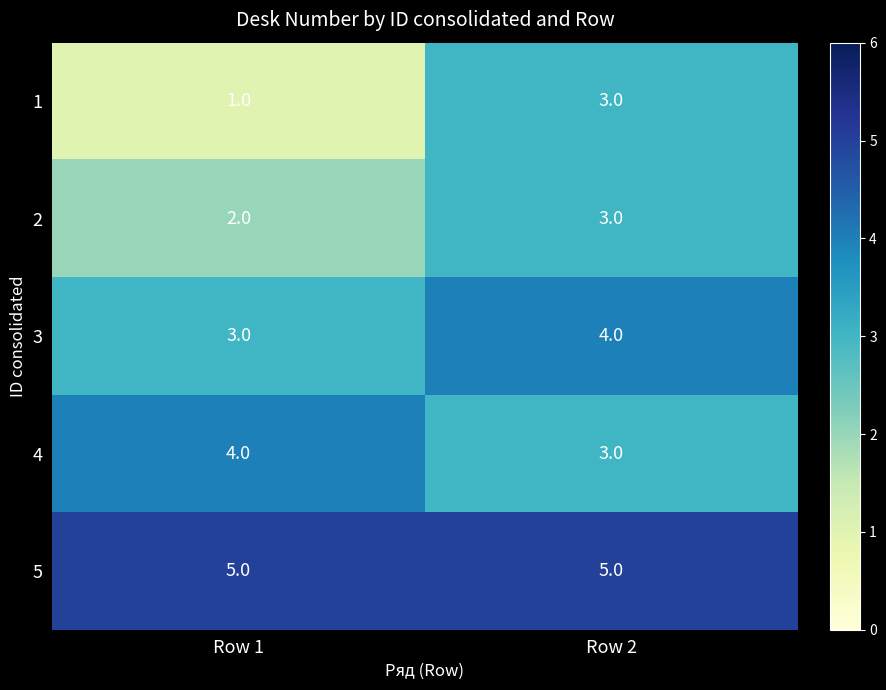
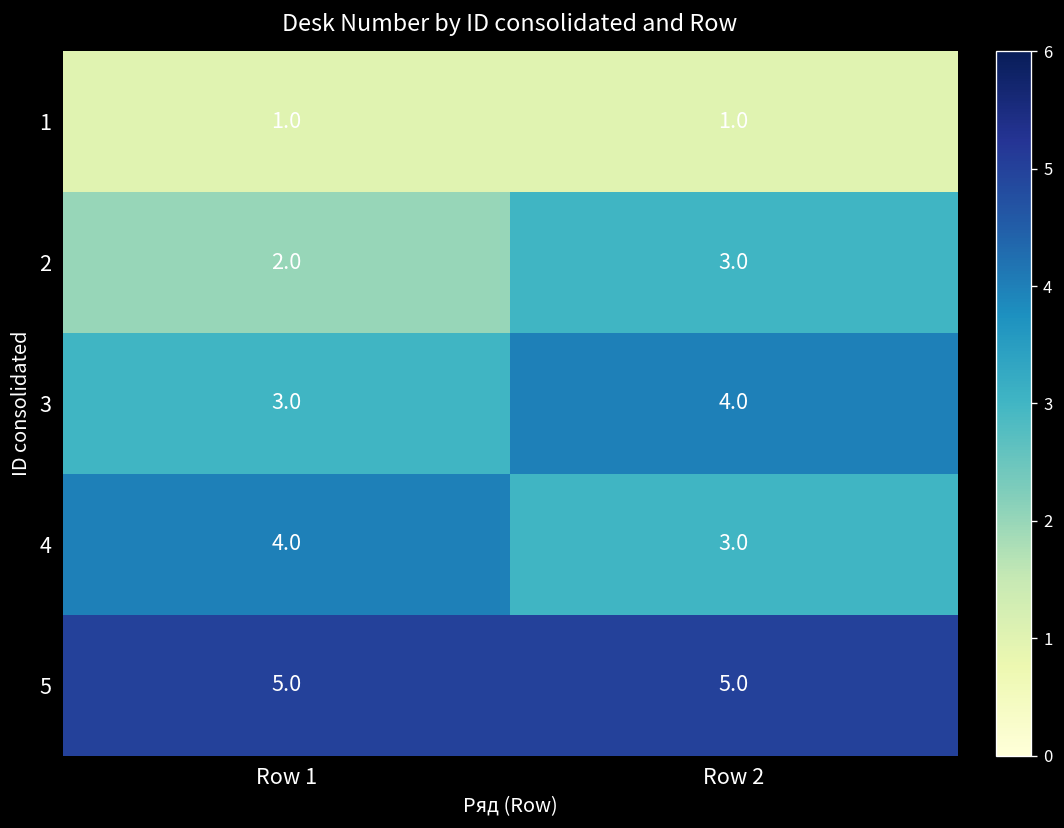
  {
    "1": {
      "Row 1": 1.0,
-     "Row 2": 3.0
+     "Row 2": 1.0
    },
    "2": {
      "Row 1": 2.0,
      "Row 2": 3.0
    },
    "3": {
      "Row 1": 3.0,
      "Row 2": 4.0
    },
    "4": {
      "Row 1": 4.0,
      "Row 2": 3.0
    },
    "5": {
      "Row 1": 5.0,
      "Row 2": 5.0
    }
  }
